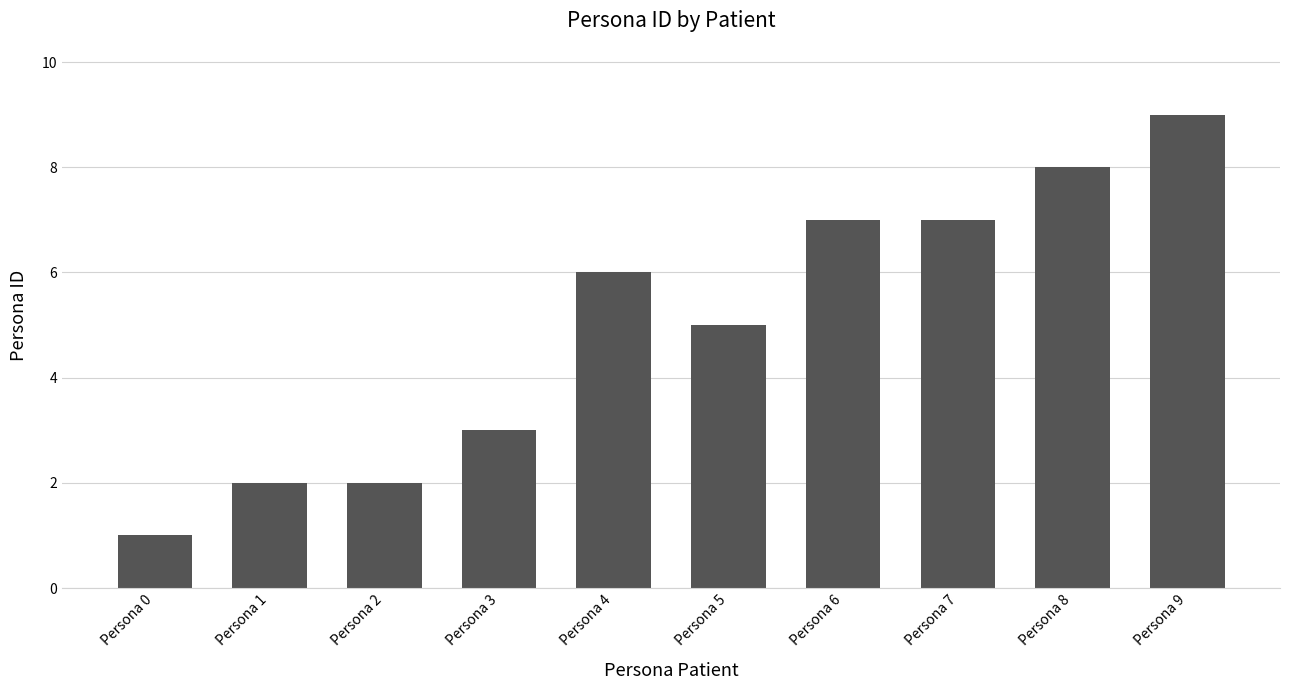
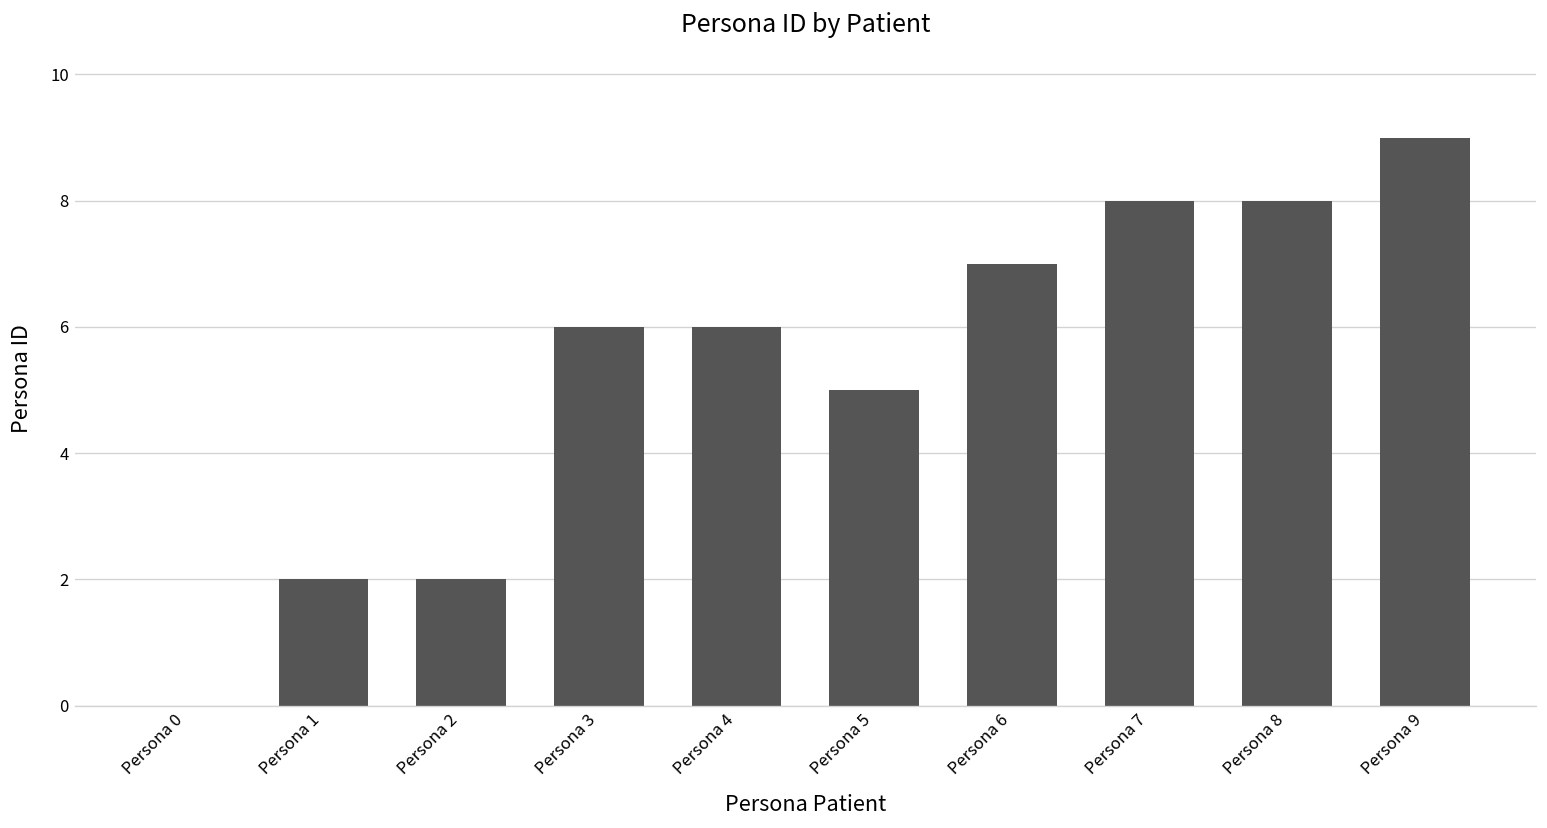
  {
-   "Persona 0": 1,
+   "Persona 0": 0,
    "Persona 1": 2,
    "Persona 2": 2,
-   "Persona 3": 3,
+   "Persona 3": 6,
    "Persona 4": 6,
    "Persona 5": 5,
    "Persona 6": 7,
-   "Persona 7": 7,
+   "Persona 7": 8,
    "Persona 8": 8,
    "Persona 9": 9
  }
